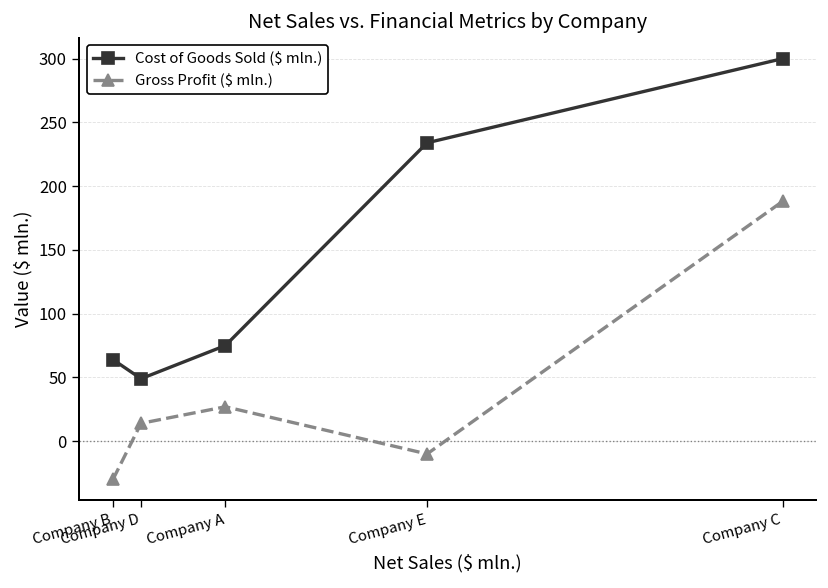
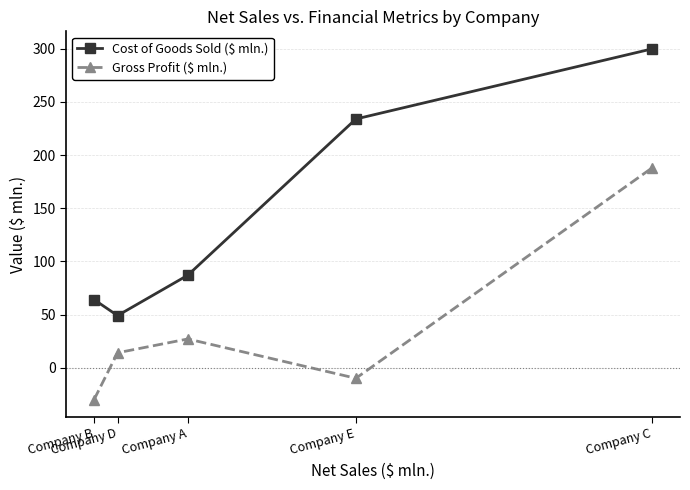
  {
    "Cost of Goods Sold ($ mln.)": {
      "Company B": 64,
      "Company D": 49,
-     "Company A": 75,
+     "Company A": 87,
      "Company E": 234,
      "Company C": 300
    },
    "Gross Profit ($ mln.)": {
      "Company B": -30,
      "Company D": 14,
      "Company A": 27,
      "Company E": -10,
      "Company C": 188
    }
  }
